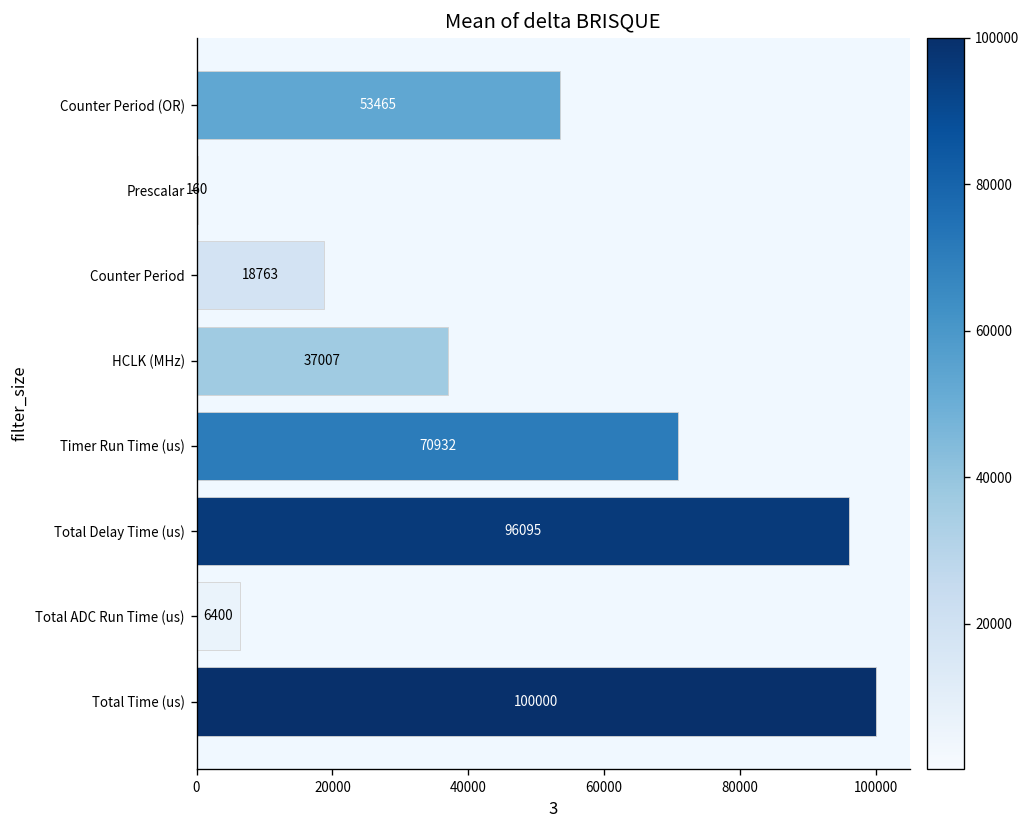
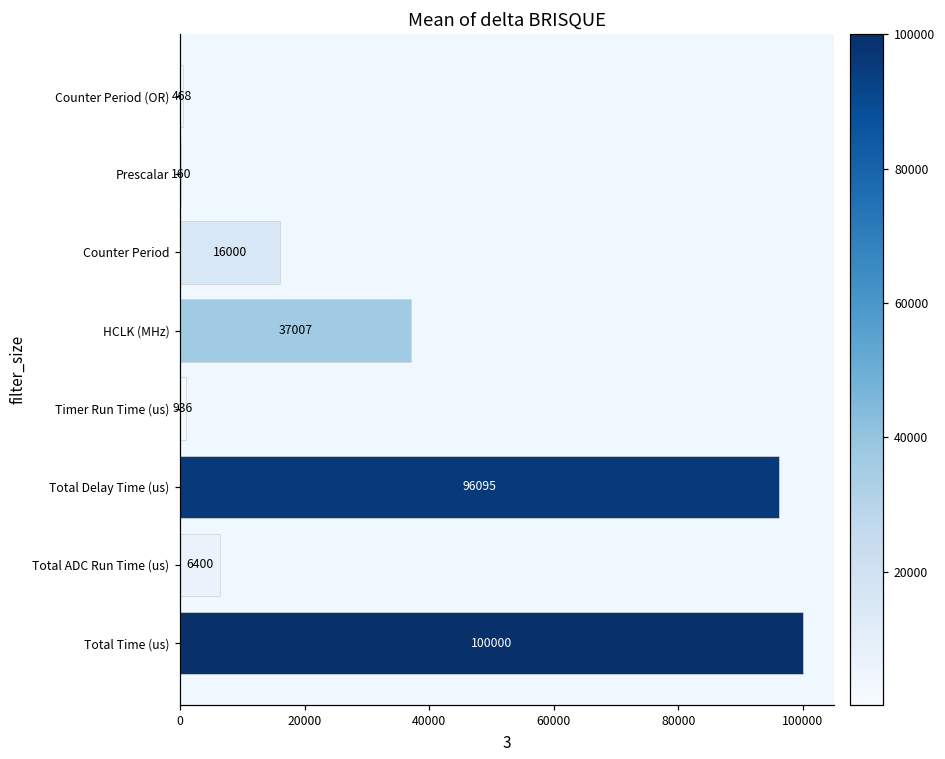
  {
-   "Counter Period (OR)": 53465,
+   "Counter Period (OR)": 468,
    "Prescalar": 160,
-   "Counter Period": 18763,
+   "Counter Period": 16000,
    "HCLK (MHz)": 37007,
-   "Timer Run Time (us)": 70932,
+   "Timer Run Time (us)": 936,
    "Total Delay Time (us)": 96095,
    "Total ADC Run Time (us)": 6400,
    "Total Time (us)": 100000
  }
